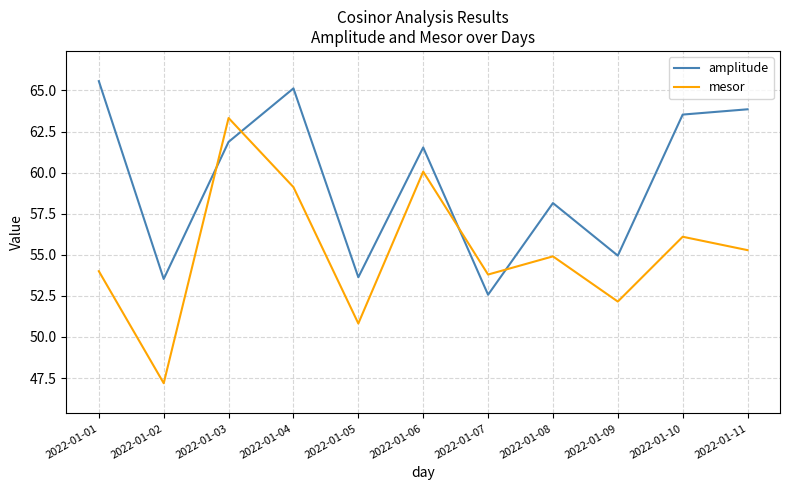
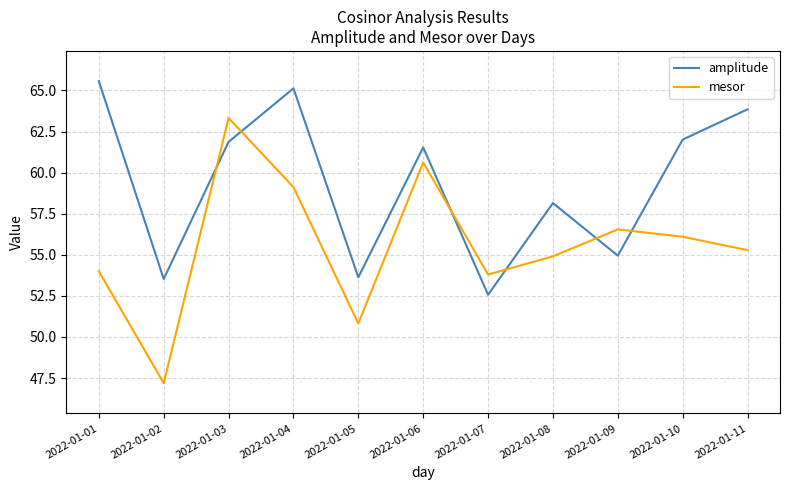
  {
    "amplitude": {
      "2022-01-01": 65.6,
      "2022-01-02": 53.5,
      "2022-01-03": 61.9,
      "2022-01-04": 65.1,
      "2022-01-05": 53.6,
      "2022-01-06": 61.5,
      "2022-01-07": 52.6,
      "2022-01-08": 58.1,
      "2022-01-09": 54.9,
-     "2022-01-10": 63.5,
+     "2022-01-10": 62.0,
      "2022-01-11": 63.9
    },
    "mesor": {
      "2022-01-01": 54.0,
      "2022-01-02": 47.2,
      "2022-01-03": 63.3,
      "2022-01-04": 59.1,
      "2022-01-05": 50.8,
-     "2022-01-06": 60.1,
+     "2022-01-06": 60.6,
      "2022-01-07": 53.8,
      "2022-01-08": 54.9,
-     "2022-01-09": 52.2,
+     "2022-01-09": 56.5,
      "2022-01-10": 56.1,
      "2022-01-11": 55.3
    }
  }
